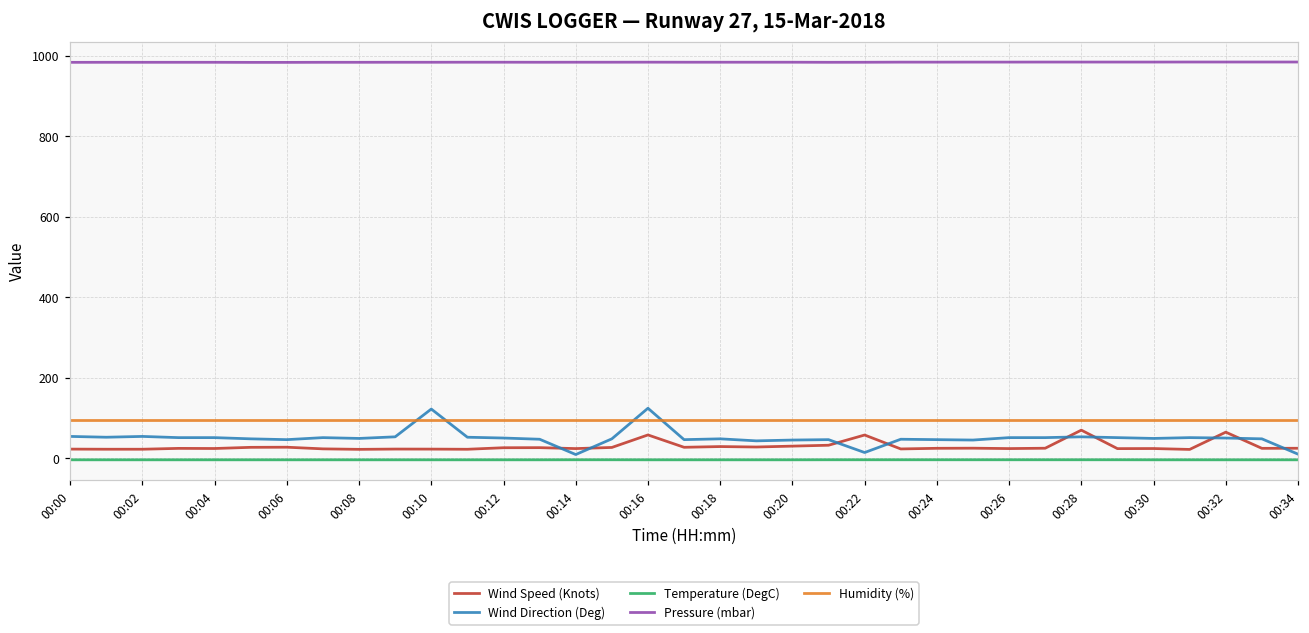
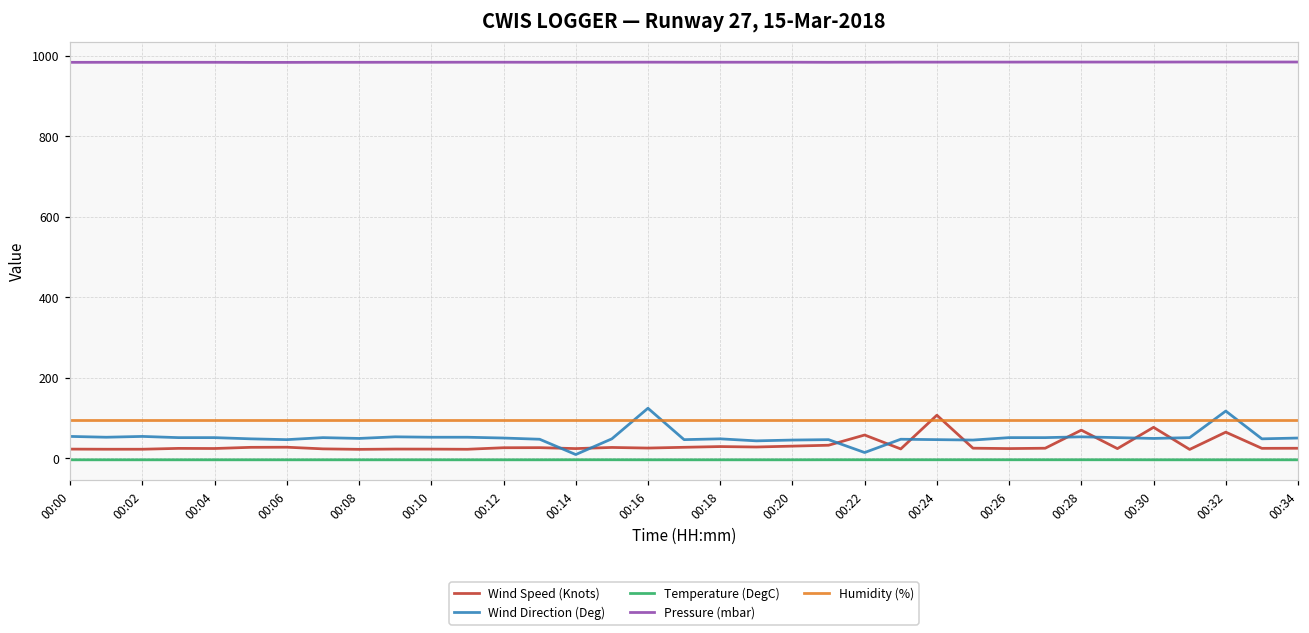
  {
    "Wind Speed (Knots)": {
      "00:00": 20,
      "00:02": 20,
      "00:04": 20,
      "00:06": 30,
      "00:08": 20,
      "00:10": 20,
      "00:12": 30,
      "00:14": 20,
-     "00:16": 60,
+     "00:16": 30,
      "00:18": 30,
      "00:20": 30,
      "00:22": 60,
-     "00:24": 20,
+     "00:24": 110,
      "00:26": 20,
      "00:28": 70,
-     "00:30": 20,
+     "00:30": 80,
      "00:32": 60,
      "00:34": 20
    },
    "Wind Direction (Deg)": {
      "00:00": 50,
      "00:02": 50,
      "00:04": 50,
      "00:06": 50,
      "00:08": 50,
-     "00:10": 120,
+     "00:10": 50,
      "00:12": 50,
      "00:14": 10,
      "00:16": 120,
      "00:18": 50,
      "00:20": 50,
      "00:22": 10,
      "00:24": 50,
      "00:26": 50,
      "00:28": 50,
      "00:30": 50,
-     "00:32": 50,
-     "00:34": 10
+     "00:32": 120,
+     "00:34": 50
    },
    "Temperature (DegC)": {
      "00:00": 0,
      "00:02": 0,
      "00:04": 0,
      "00:06": 0,
      "00:08": 0,
      "00:10": 0,
      "00:12": 0,
      "00:14": 0,
      "00:16": 0,
      "00:18": 0,
      "00:20": 0,
      "00:22": 0,
      "00:24": 0,
      "00:26": 0,
      "00:28": 0,
      "00:30": 0,
      "00:32": 0,
      "00:34": 0
    },
    "Pressure (mbar)": {
      "00:00": 980,
      "00:02": 980,
      "00:04": 980,
      "00:06": 980,
      "00:08": 980,
      "00:10": 980,
      "00:12": 980,
      "00:14": 980,
      "00:16": 980,
      "00:18": 980,
      "00:20": 980,
      "00:22": 980,
      "00:24": 980,
      "00:26": 980,
      "00:28": 980,
      "00:30": 980,
      "00:32": 980,
      "00:34": 980
    },
    "Humidity (%)": {
      "00:00": 90,
      "00:02": 90,
      "00:04": 90,
      "00:06": 90,
      "00:08": 90,
      "00:10": 90,
      "00:12": 90,
      "00:14": 90,
      "00:16": 90,
      "00:18": 90,
      "00:20": 90,
      "00:22": 90,
      "00:24": 90,
      "00:26": 90,
      "00:28": 90,
      "00:30": 90,
      "00:32": 90,
      "00:34": 90
    }
  }
